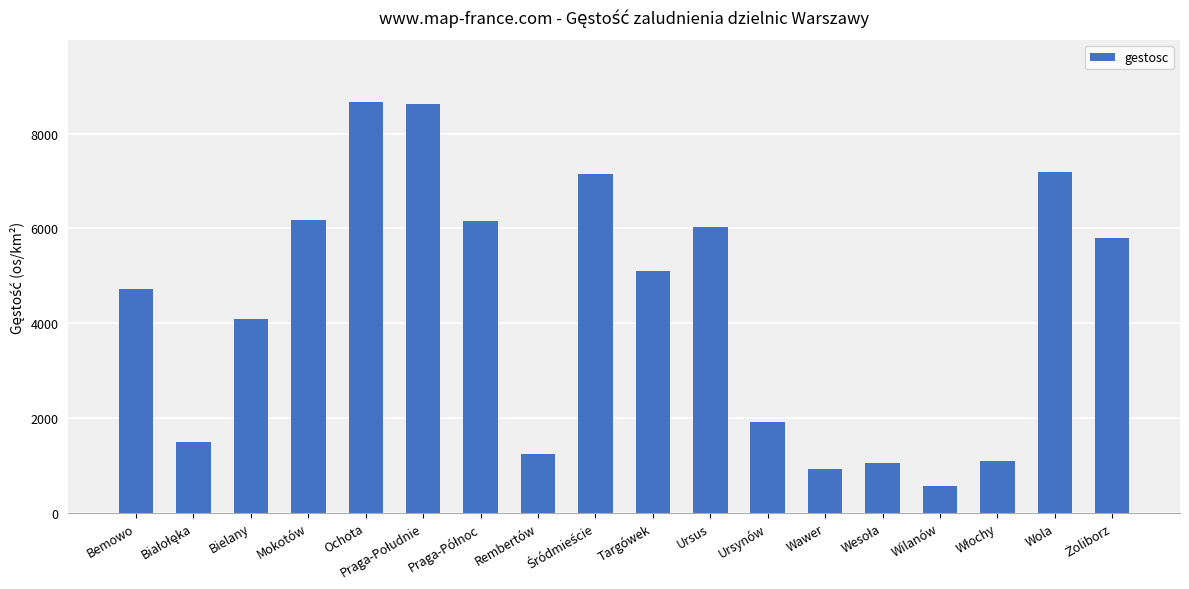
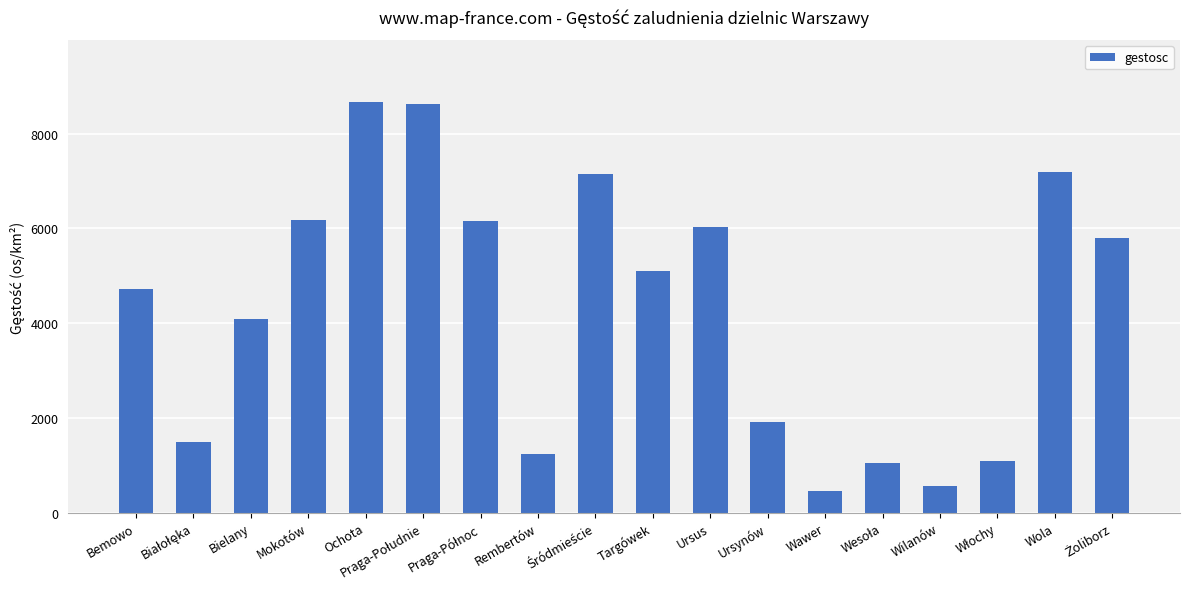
  {
    "Bemowo": 4700,
    "Białołęka": 1500,
    "Bielany": 4100,
    "Mokotów": 6200,
    "Ochota": 8700,
    "Praga-Południe": 8600,
    "Praga-Północ": 6200,
    "Rembertów": 1200,
    "Śródmieście": 7200,
    "Targówek": 5100,
    "Ursus": 6000,
    "Ursynów": 1900,
-   "Wawer": 900,
+   "Wawer": 500,
    "Wesoła": 1000,
    "Wilanów": 600,
    "Włochy": 1100,
    "Wola": 7200,
    "Żoliborz": 5800
  }
